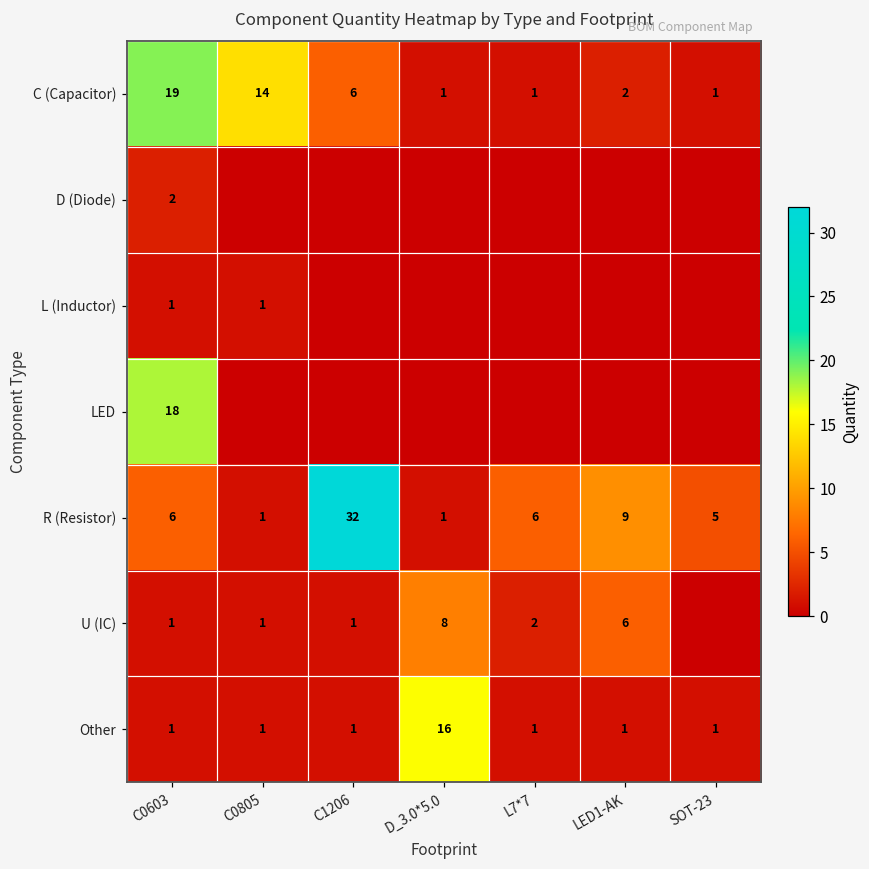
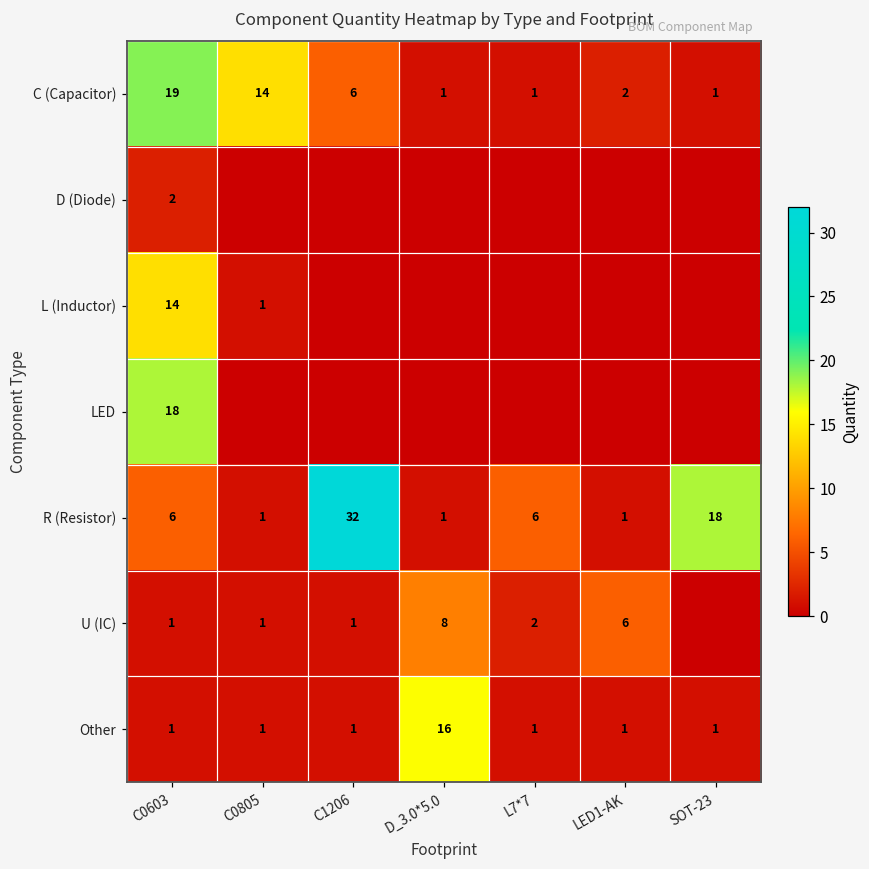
  {
    "C (Capacitor)": {
      "C0603": 19,
      "C0805": 14,
      "C1206": 6,
      "D_3.0*5.0": 1,
      "L7*7": 1,
      "LED1-AK": 2,
      "SOT-23": 1
    },
    "D (Diode)": {
      "C0603": 2
    },
    "L (Inductor)": {
-     "C0603": 1,
+     "C0603": 14,
      "C0805": 1
    },
    "LED": {
      "C0603": 18
    },
    "R (Resistor)": {
      "C0603": 6,
      "C0805": 1,
      "C1206": 32,
      "D_3.0*5.0": 1,
      "L7*7": 6,
-     "LED1-AK": 9,
-     "SOT-23": 5
+     "LED1-AK": 1,
+     "SOT-23": 18
    },
    "U (IC)": {
      "C0603": 1,
      "C0805": 1,
      "C1206": 1,
      "D_3.0*5.0": 8,
      "L7*7": 2,
      "LED1-AK": 6
    },
    "Other": {
      "C0603": 1,
      "C0805": 1,
      "C1206": 1,
      "D_3.0*5.0": 16,
      "L7*7": 1,
      "LED1-AK": 1,
      "SOT-23": 1
    }
  }
